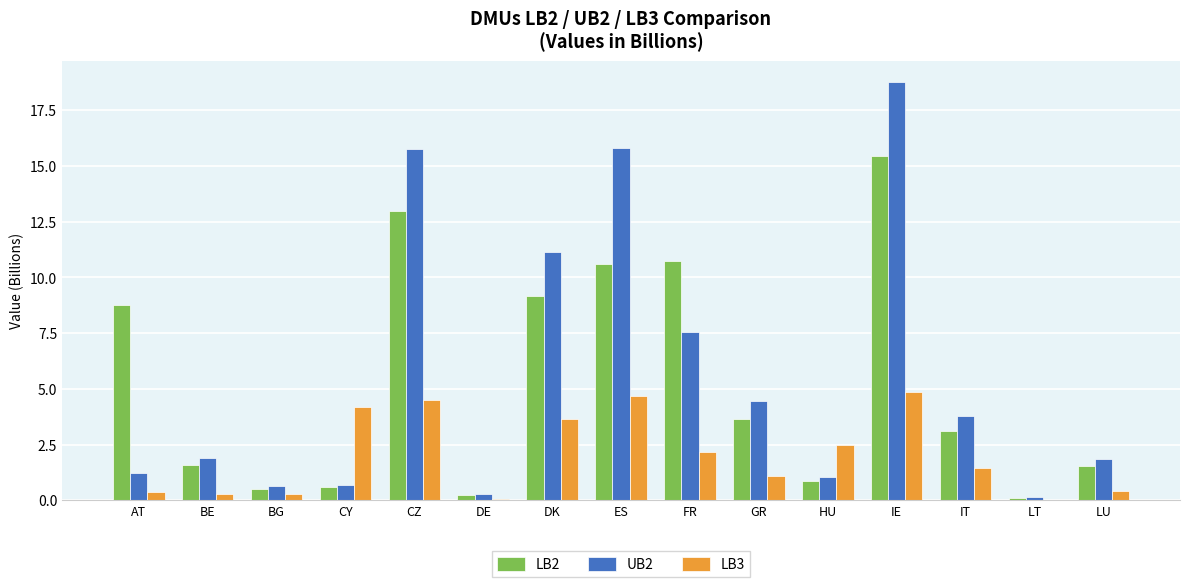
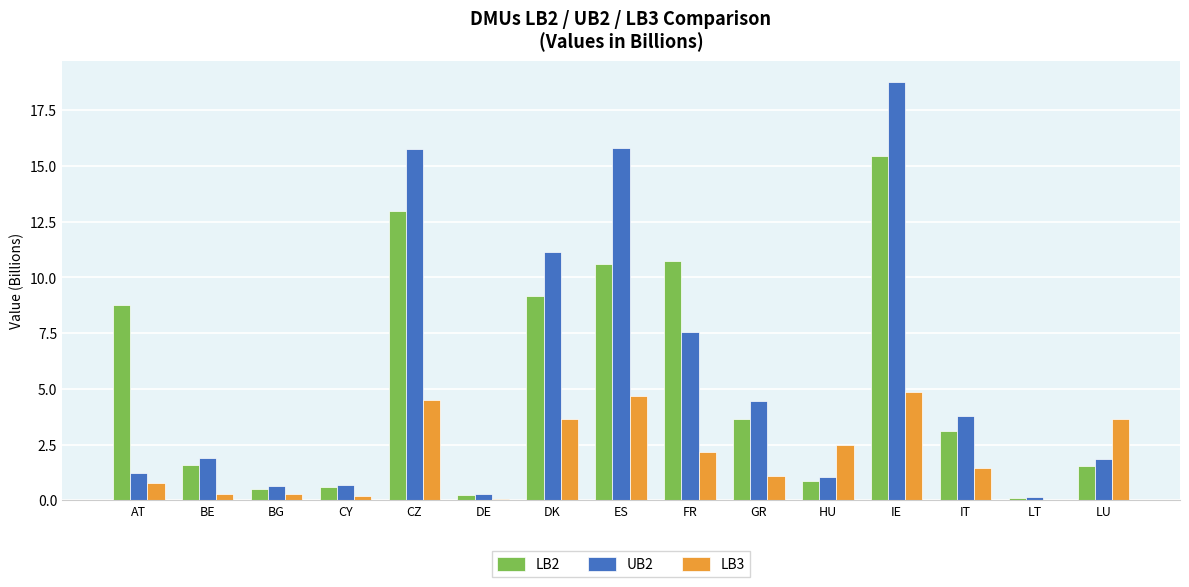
  {
    "LB2": {
      "AT": 8.8,
      "BE": 1.6,
      "BG": 0.5,
      "CY": 0.6,
      "CZ": 13.0,
      "DE": 0.2,
      "DK": 9.2,
      "ES": 10.6,
      "FR": 10.7,
      "GR": 3.7,
      "HU": 0.8,
      "IE": 15.4,
      "IT": 3.1,
      "LT": 0.1,
      "LU": 1.5
    },
    "UB2": {
      "AT": 1.2,
      "BE": 1.9,
      "BG": 0.6,
      "CY": 0.7,
      "CZ": 15.8,
      "DE": 0.3,
      "DK": 11.1,
      "ES": 15.8,
      "FR": 7.6,
      "GR": 4.4,
      "HU": 1.0,
      "IE": 18.8,
      "IT": 3.8,
      "LT": 0.1,
      "LU": 1.9
    },
    "LB3": {
-     "AT": 0.4,
+     "AT": 0.8,
      "BE": 0.3,
      "BG": 0.3,
-     "CY": 4.2,
+     "CY": 0.2,
      "CZ": 4.5,
      "DK": 3.6,
      "ES": 4.7,
      "FR": 2.2,
      "GR": 1.1,
      "HU": 2.5,
      "IE": 4.9,
      "IT": 1.4,
-     "LU": 0.4
+     "LU": 3.7
    }
  }
